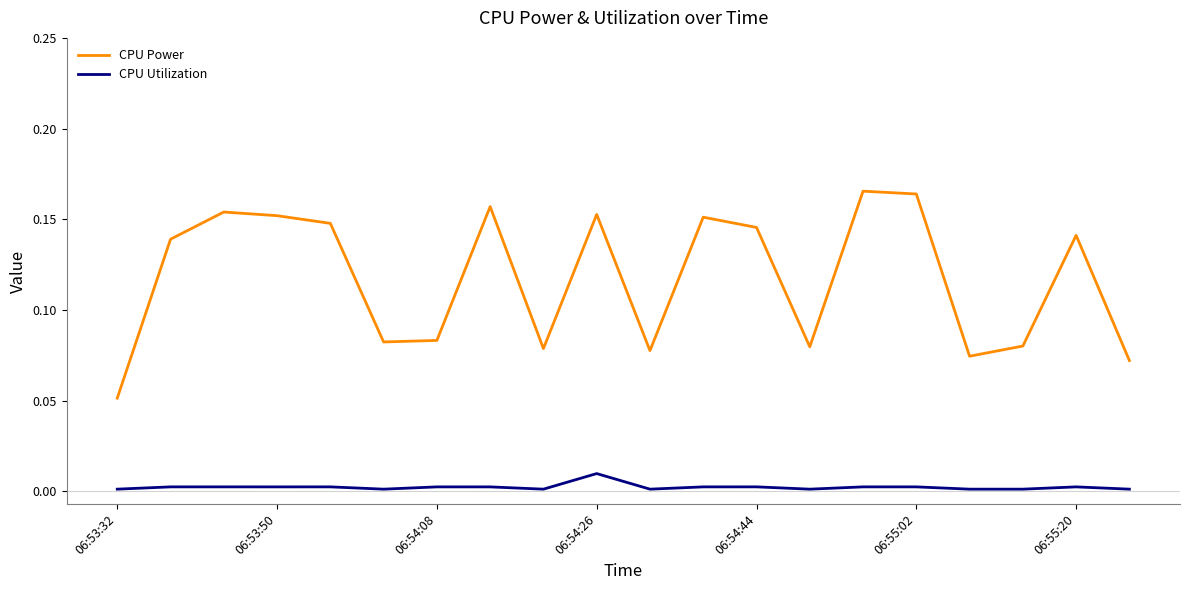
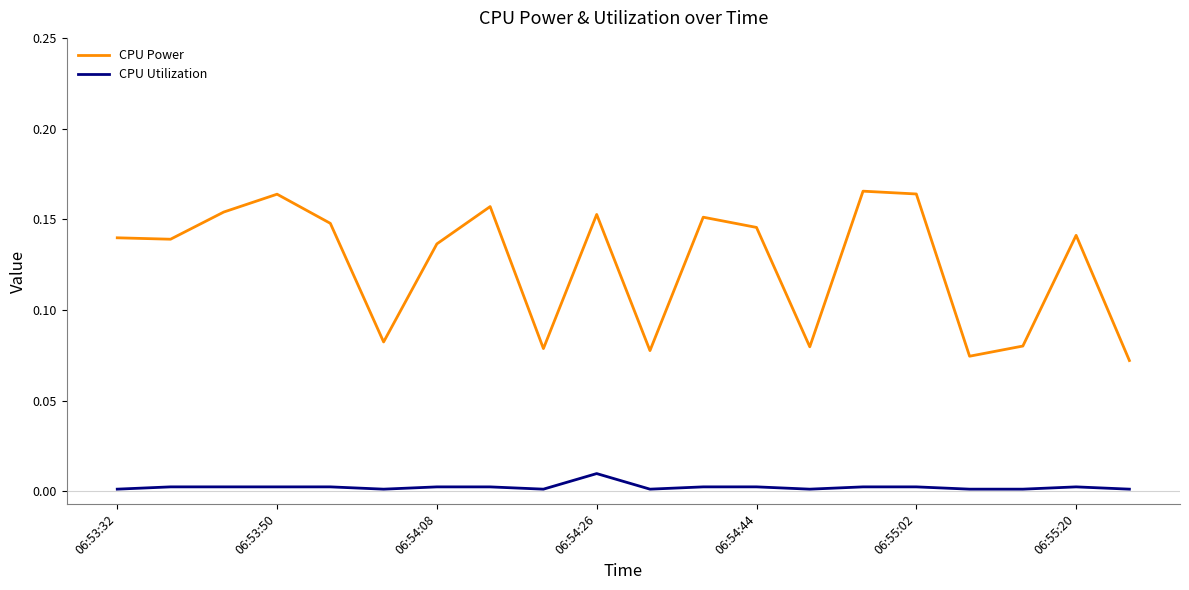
  {
    "CPU Power": {
-     "06:53:32": 0.051,
-     "06:53:50": 0.152,
-     "06:54:08": 0.083,
+     "06:53:32": 0.140,
+     "06:53:50": 0.164,
+     "06:54:08": 0.136,
      "06:54:26": 0.153,
      "06:54:44": 0.146,
      "06:55:02": 0.164,
      "06:55:20": 0.141
    },
    "CPU Utilization": {
      "06:53:32": 0.001,
      "06:53:50": 0.003,
      "06:54:08": 0.003,
      "06:54:26": 0.010,
      "06:54:44": 0.003,
      "06:55:02": 0.003,
      "06:55:20": 0.003
    }
  }
